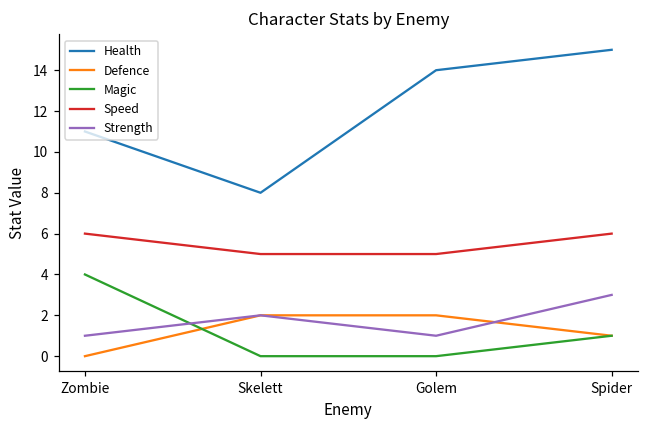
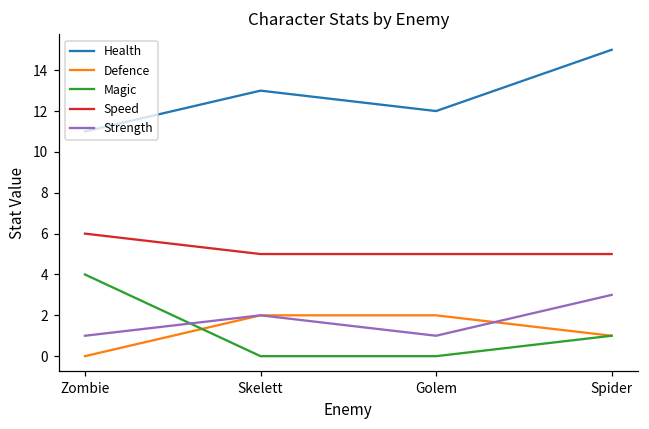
  {
    "Health": {
      "Zombie": 11,
-     "Skelett": 8,
-     "Golem": 14,
+     "Skelett": 13,
+     "Golem": 12,
      "Spider": 15
    },
    "Defence": {
      "Zombie": 0,
      "Golem": 2
    },
    "Magic": {
      "Zombie": 4,
      "Skelett": 0,
      "Golem": 0
    },
    "Speed": {
      "Zombie": 6,
      "Skelett": 5,
      "Golem": 5,
-     "Spider": 6
+     "Spider": 5
    },
    "Strength": {
      "Zombie": 1,
      "Golem": 1,
      "Spider": 3
    }
  }
